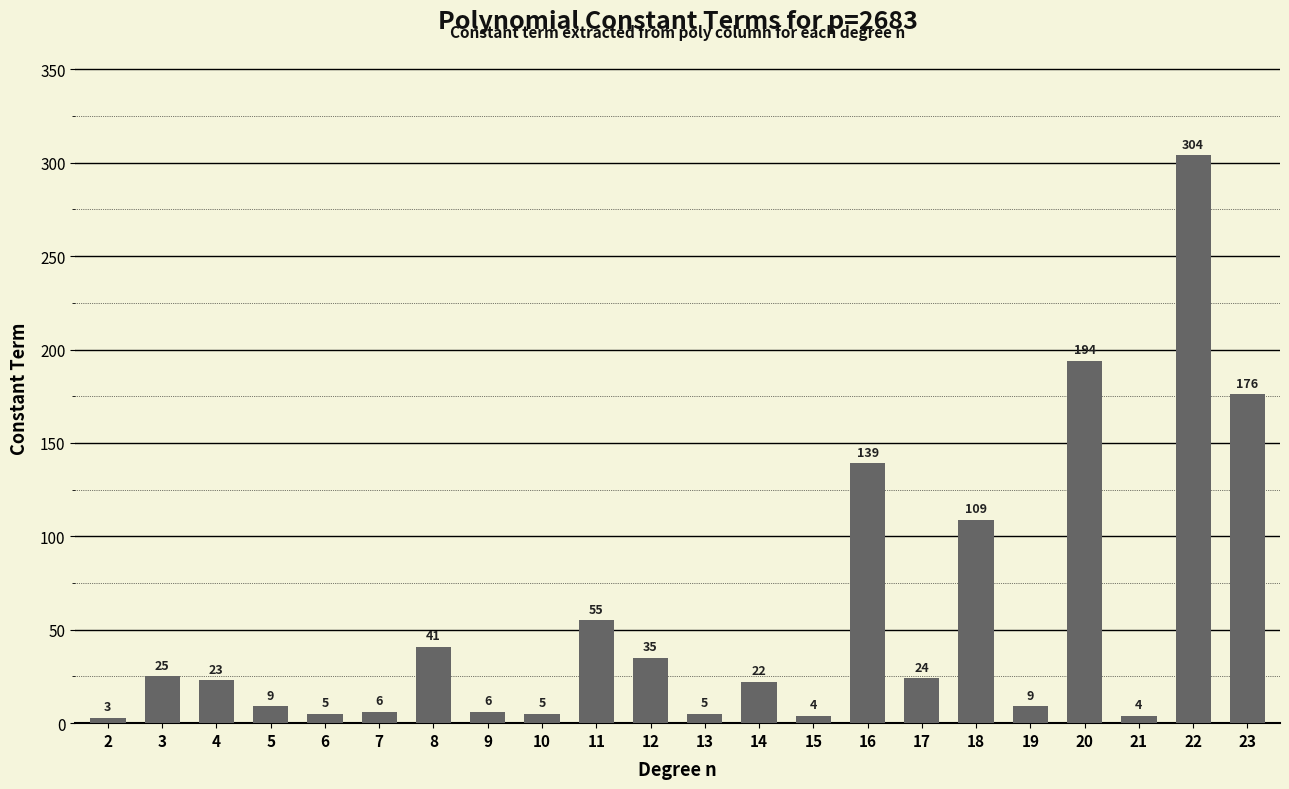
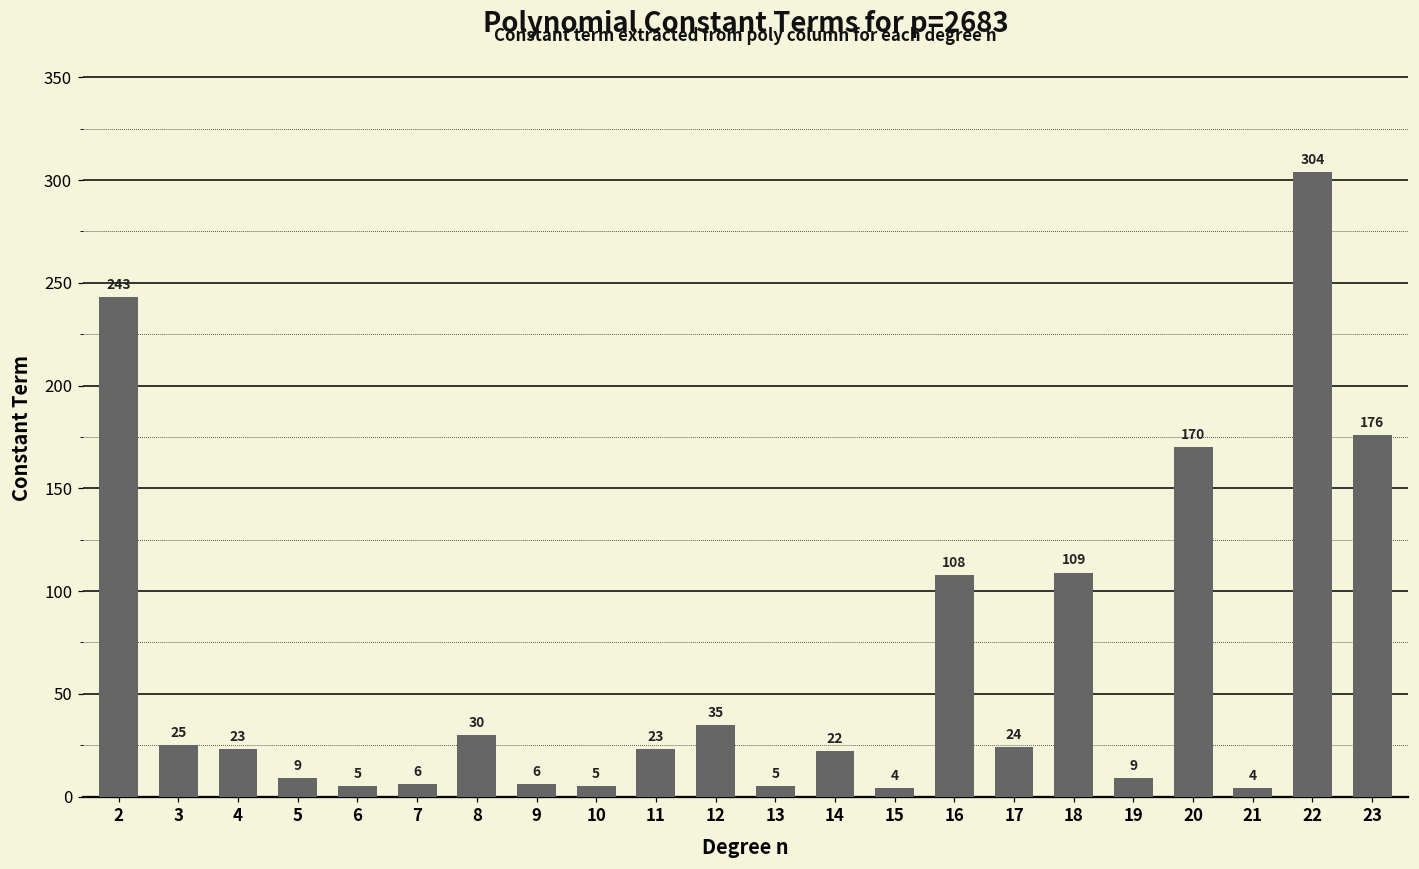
  {
-   "2": 3,
+   "2": 243,
    "3": 25,
    "4": 23,
    "5": 9,
    "6": 5,
    "7": 6,
-   "8": 41,
+   "8": 30,
    "9": 6,
    "10": 5,
-   "11": 55,
+   "11": 23,
    "12": 35,
    "13": 5,
    "14": 22,
    "15": 4,
-   "16": 139,
+   "16": 108,
    "17": 24,
    "18": 109,
    "19": 9,
-   "20": 194,
+   "20": 170,
    "21": 4,
    "22": 304,
    "23": 176
  }
